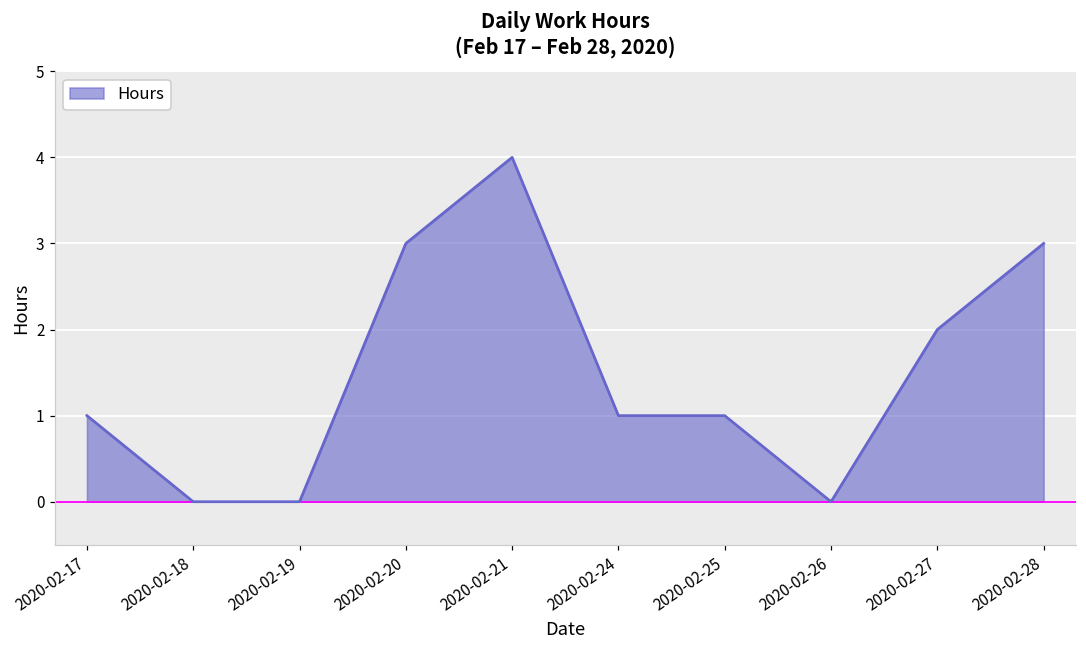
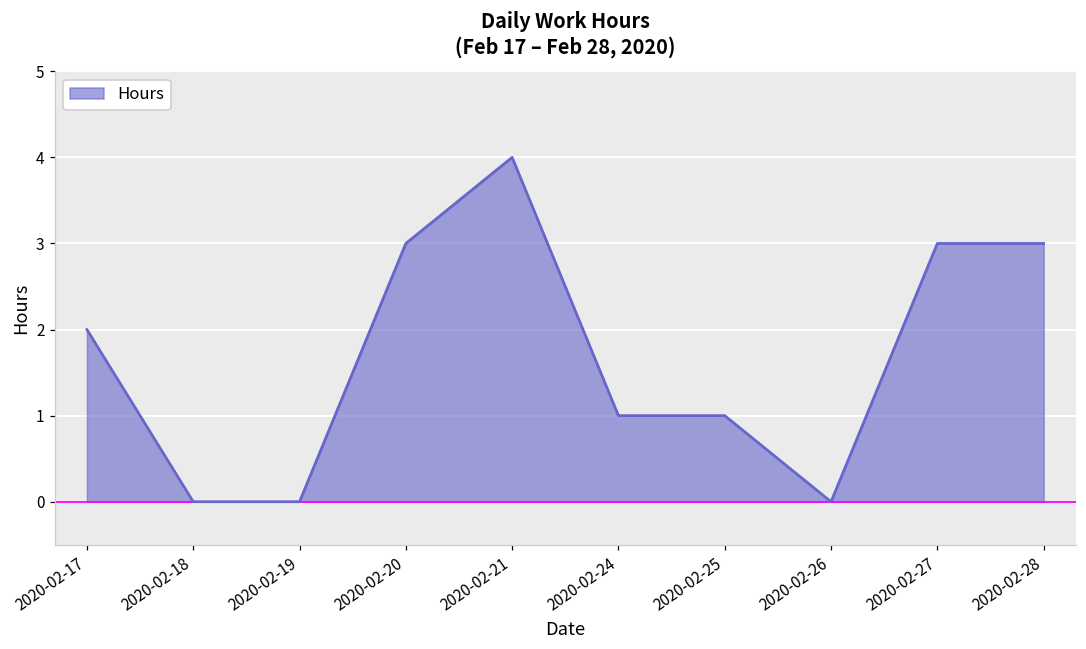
  {
-   "2020-02-17": 1,
+   "2020-02-17": 2,
    "2020-02-18": 0,
    "2020-02-19": 0,
    "2020-02-20": 3,
    "2020-02-21": 4,
    "2020-02-24": 1,
    "2020-02-25": 1,
    "2020-02-26": 0,
-   "2020-02-27": 2,
+   "2020-02-27": 3,
    "2020-02-28": 3
  }
